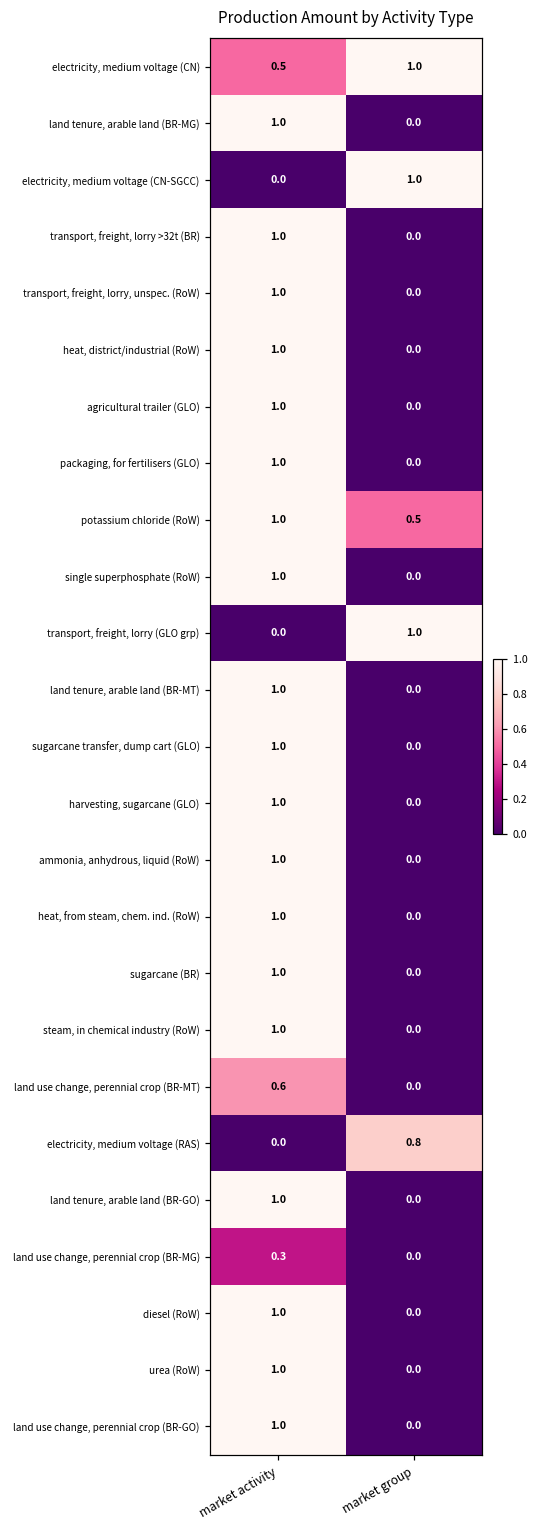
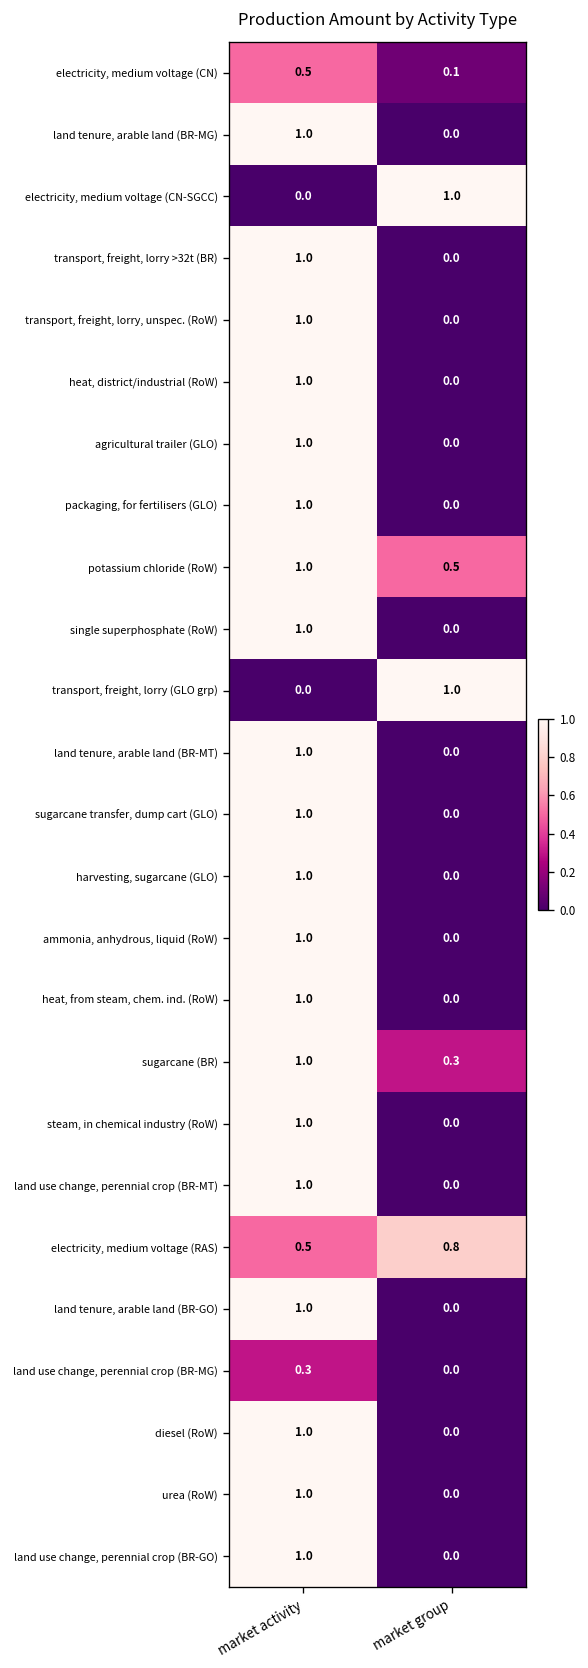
  {
    "electricity, medium voltage (CN)": {
      "market activity": 0.5,
-     "market group": 1.0
+     "market group": 0.1
    },
    "land tenure, arable land (BR-MG)": {
      "market activity": 1.0,
      "market group": 0.0
    },
    "electricity, medium voltage (CN-SGCC)": {
      "market activity": 0.0,
      "market group": 1.0
    },
    "transport, freight, lorry >32t (BR)": {
      "market activity": 1.0,
      "market group": 0.0
    },
    "transport, freight, lorry, unspec. (RoW)": {
      "market activity": 1.0,
      "market group": 0.0
    },
    "heat, district/industrial (RoW)": {
      "market activity": 1.0,
      "market group": 0.0
    },
    "agricultural trailer (GLO)": {
      "market activity": 1.0,
      "market group": 0.0
    },
    "packaging, for fertilisers (GLO)": {
      "market activity": 1.0,
      "market group": 0.0
    },
    "potassium chloride (RoW)": {
      "market activity": 1.0,
      "market group": 0.5
    },
    "single superphosphate (RoW)": {
      "market activity": 1.0,
      "market group": 0.0
    },
    "transport, freight, lorry (GLO grp)": {
      "market activity": 0.0,
      "market group": 1.0
    },
    "land tenure, arable land (BR-MT)": {
      "market activity": 1.0,
      "market group": 0.0
    },
    "sugarcane transfer, dump cart (GLO)": {
      "market activity": 1.0,
      "market group": 0.0
    },
    "harvesting, sugarcane (GLO)": {
      "market activity": 1.0,
      "market group": 0.0
    },
    "ammonia, anhydrous, liquid (RoW)": {
      "market activity": 1.0,
      "market group": 0.0
    },
    "heat, from steam, chem. ind. (RoW)": {
      "market activity": 1.0,
      "market group": 0.0
    },
    "sugarcane (BR)": {
      "market activity": 1.0,
-     "market group": 0.0
+     "market group": 0.3
    },
    "steam, in chemical industry (RoW)": {
      "market activity": 1.0,
      "market group": 0.0
    },
    "land use change, perennial crop (BR-MT)": {
-     "market activity": 0.6,
+     "market activity": 1.0,
      "market group": 0.0
    },
    "electricity, medium voltage (RAS)": {
-     "market activity": 0.0,
+     "market activity": 0.5,
      "market group": 0.8
    },
    "land tenure, arable land (BR-GO)": {
      "market activity": 1.0,
      "market group": 0.0
    },
    "land use change, perennial crop (BR-MG)": {
      "market activity": 0.3,
      "market group": 0.0
    },
    "diesel (RoW)": {
      "market activity": 1.0,
      "market group": 0.0
    },
    "urea (RoW)": {
      "market activity": 1.0,
      "market group": 0.0
    },
    "land use change, perennial crop (BR-GO)": {
      "market activity": 1.0,
      "market group": 0.0
    }
  }
